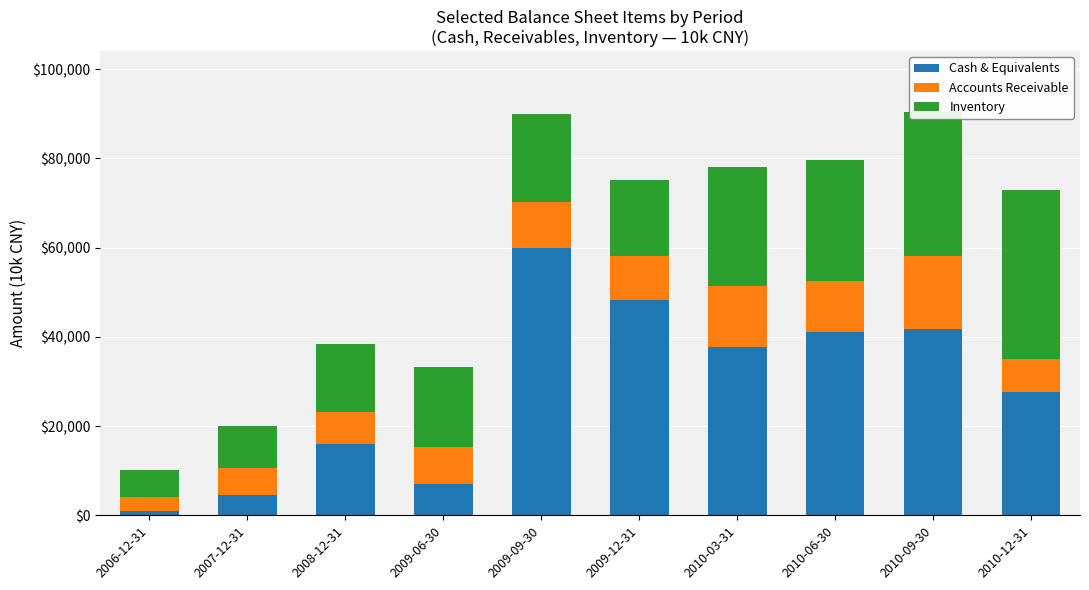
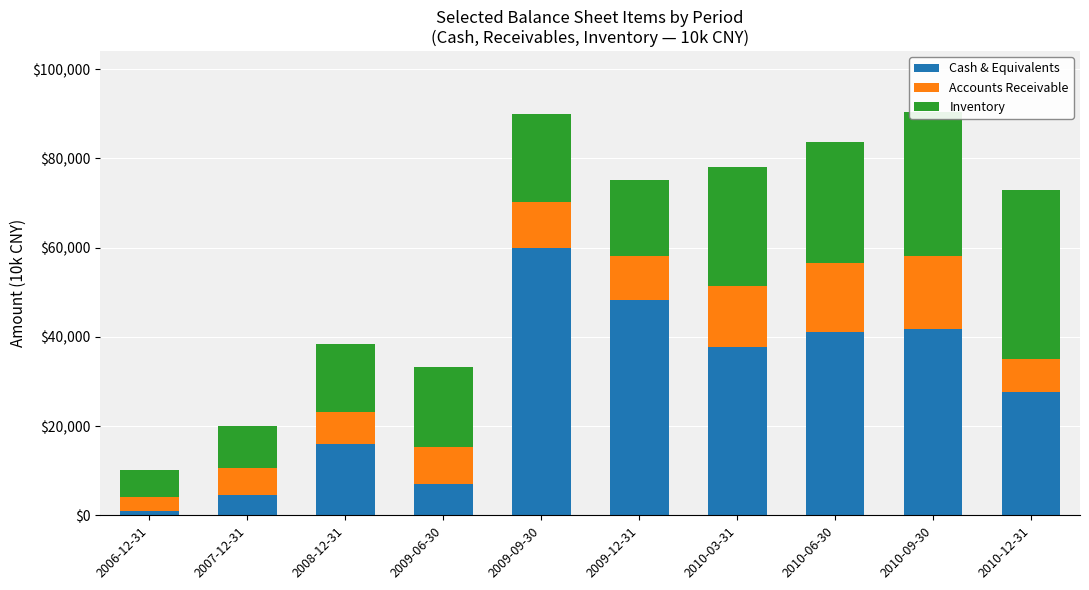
  {
    "Cash & Equivalents": {
      "2006-12-31": "$1,000",
      "2007-12-31": "$4,000",
      "2008-12-31": "$16,000",
      "2009-06-30": "$7,000",
      "2009-09-30": "$60,000",
      "2009-12-31": "$48,000",
      "2010-03-31": "$38,000",
      "2010-06-30": "$41,000",
      "2010-09-30": "$42,000",
      "2010-12-31": "$28,000"
    },
    "Accounts Receivable": {
      "2006-12-31": "$3,000",
      "2007-12-31": "$6,000",
      "2008-12-31": "$7,000",
      "2009-06-30": "$8,000",
      "2009-09-30": "$10,000",
      "2009-12-31": "$10,000",
      "2010-03-31": "$14,000",
-     "2010-06-30": "$12,000",
+     "2010-06-30": "$16,000",
      "2010-09-30": "$16,000",
      "2010-12-31": "$7,000"
    },
    "Inventory": {
      "2006-12-31": "$6,000",
      "2007-12-31": "$9,000",
      "2008-12-31": "$15,000",
      "2009-06-30": "$18,000",
      "2009-09-30": "$20,000",
      "2009-12-31": "$17,000",
      "2010-03-31": "$27,000",
      "2010-06-30": "$27,000",
      "2010-12-31": "$38,000"
    }
  }
